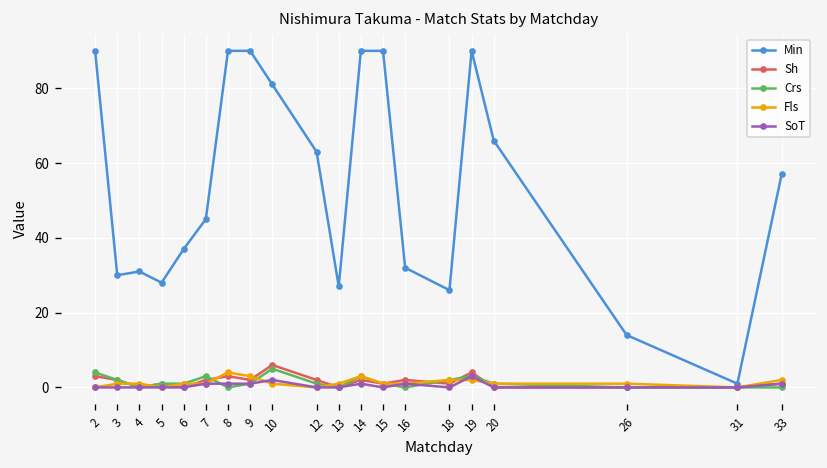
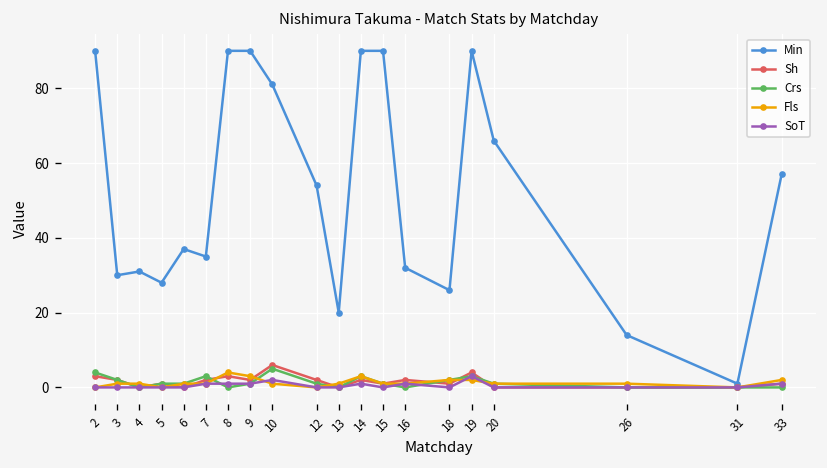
  {
    "Min": {
      "2": 90,
      "3": 30,
      "4": 31,
      "5": 28,
      "6": 37,
-     "7": 45,
+     "7": 35,
      "8": 90,
      "9": 90,
      "10": 81,
-     "12": 63,
-     "13": 27,
+     "12": 54,
+     "13": 20,
      "14": 90,
      "15": 90,
      "16": 32,
      "18": 26,
      "19": 90,
      "20": 66,
      "26": 14,
      "31": 1,
      "33": 57
    },
    "Sh": {
      "2": 3,
      "7": 2,
      "8": 3,
      "9": 2,
      "10": 6,
      "12": 2,
      "14": 2,
      "16": 2,
      "18": 1,
      "19": 4
    },
    "Crs": {
      "2": 4,
      "7": 3,
      "8": 0,
      "10": 5,
      "12": 1,
      "16": 0,
      "33": 0
    },
    "Fls": {
      "3": 1,
      "4": 1,
      "8": 4,
      "9": 3,
      "10": 1,
      "13": 1,
      "19": 2,
      "26": 1,
      "33": 2
    },
    "SoT": {
      "3": 0,
      "8": 1,
      "10": 2,
      "14": 1,
      "15": 0,
      "18": 0
    }
  }
